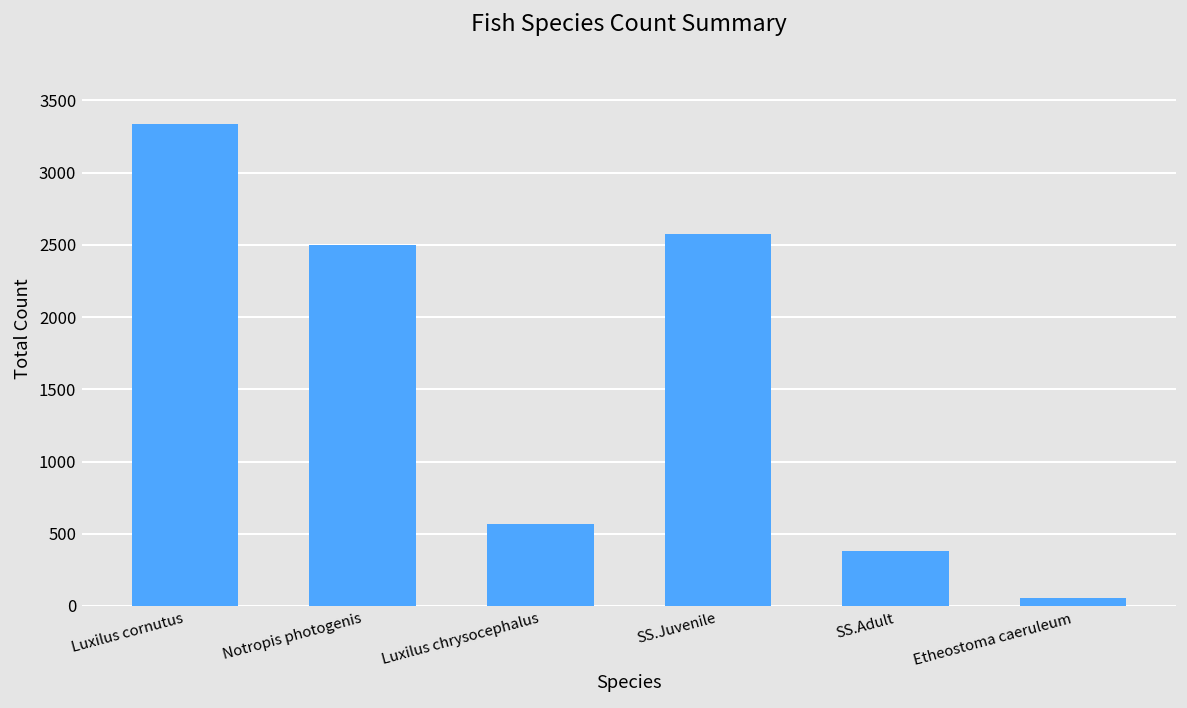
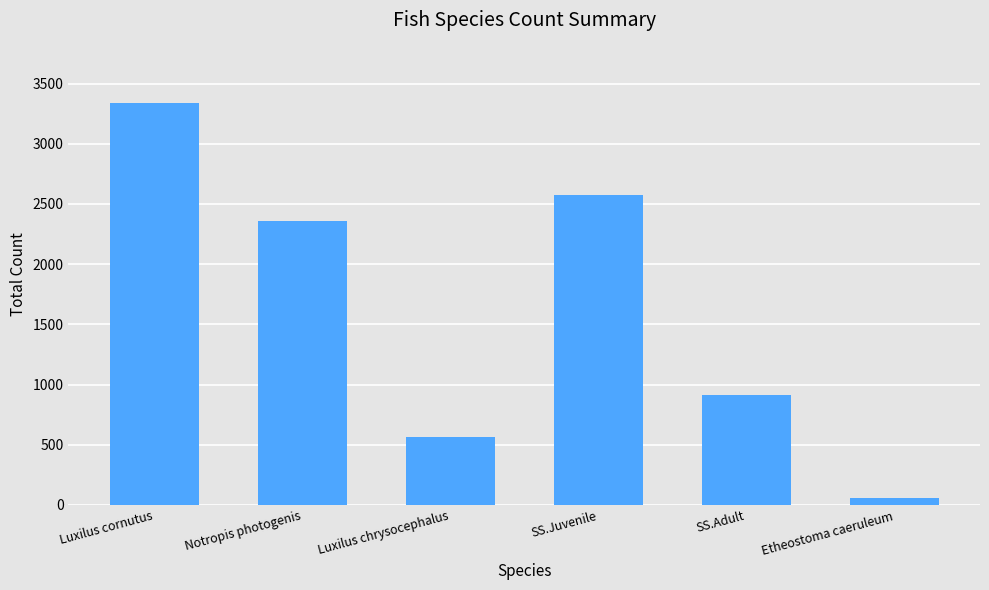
  {
    "Luxilus cornutus": 3340,
-   "Notropis photogenis": 2500,
+   "Notropis photogenis": 2360,
    "Luxilus chrysocephalus": 570,
    "SS.Juvenile": 2570,
-   "SS.Adult": 380,
+   "SS.Adult": 910,
    "Etheostoma caeruleum": 60
  }
